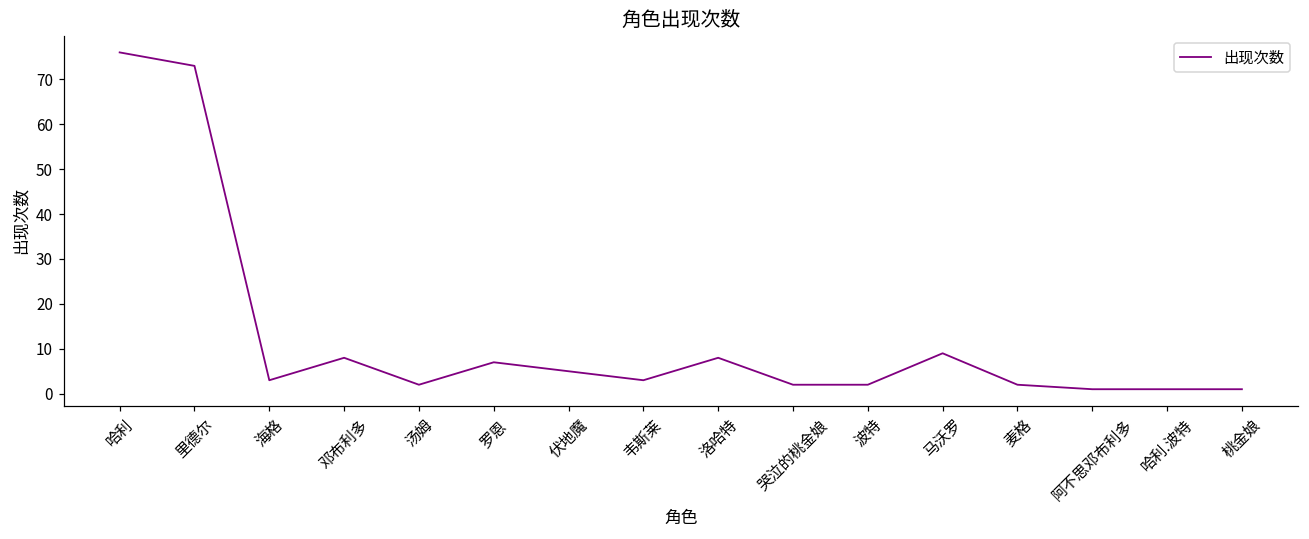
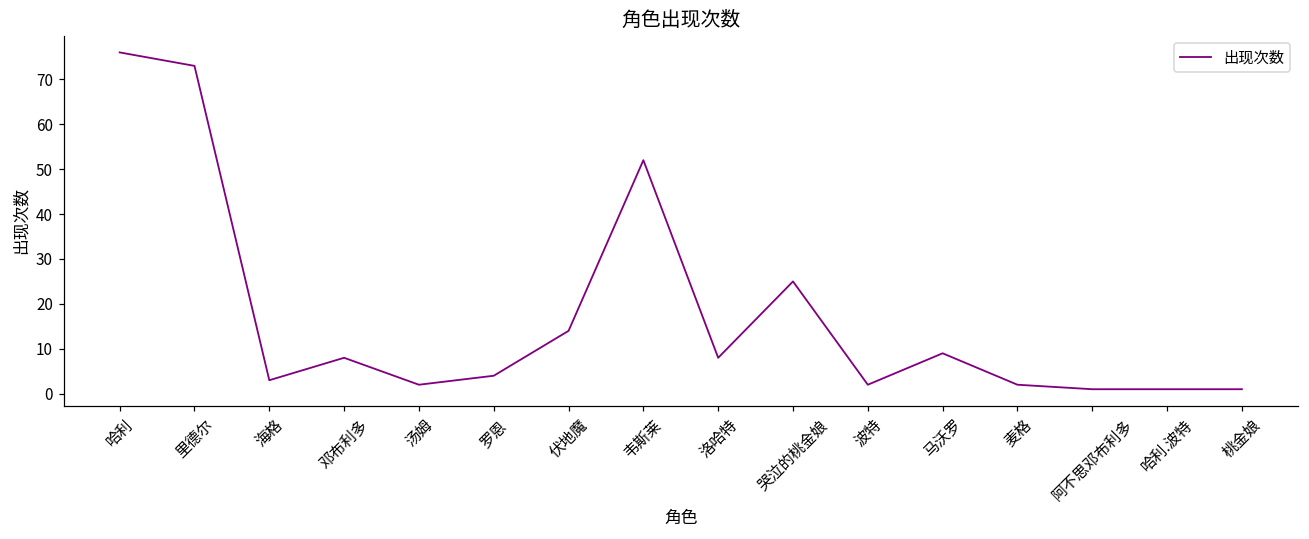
  {
    "哈利": 76,
    "里德尔": 73,
    "海格": 3,
    "邓布利多": 8,
    "汤姆": 2,
-   "罗恩": 7,
-   "伏地魔": 5,
-   "韦斯莱": 3,
+   "罗恩": 4,
+   "伏地魔": 14,
+   "韦斯莱": 52,
    "洛哈特": 8,
-   "哭泣的桃金娘": 2,
+   "哭泣的桃金娘": 25,
    "波特": 2,
    "马沃罗": 9,
    "麦格": 2,
    "阿不思邓布利多": 1,
    "哈利.波特": 1,
    "桃金娘": 1
  }
